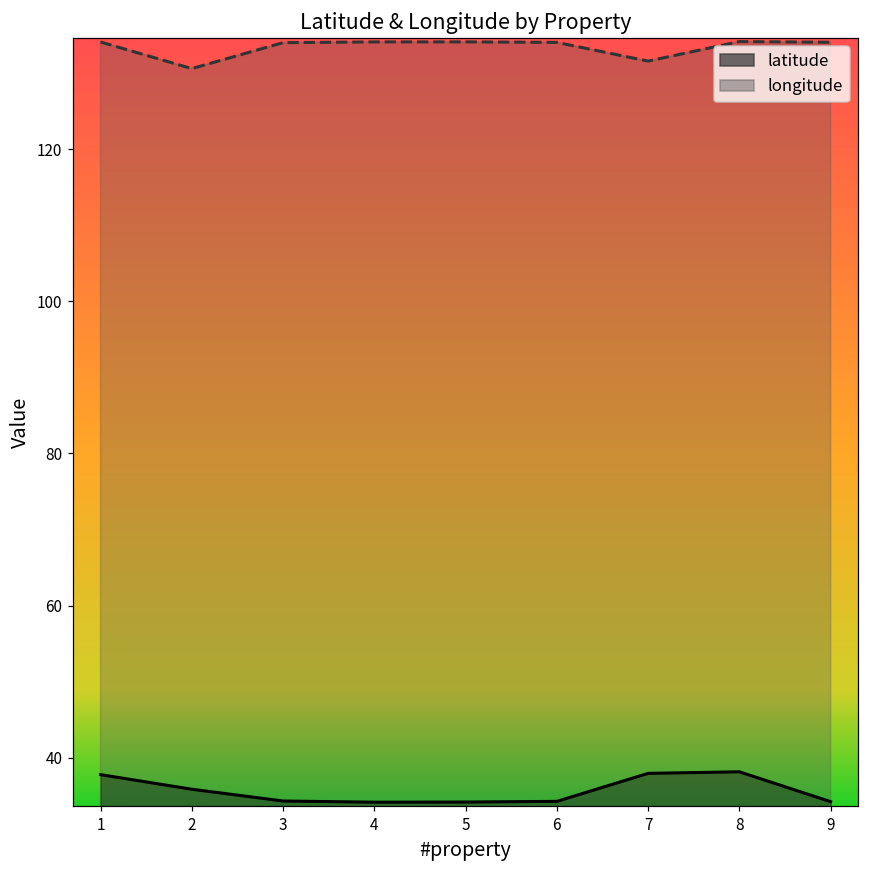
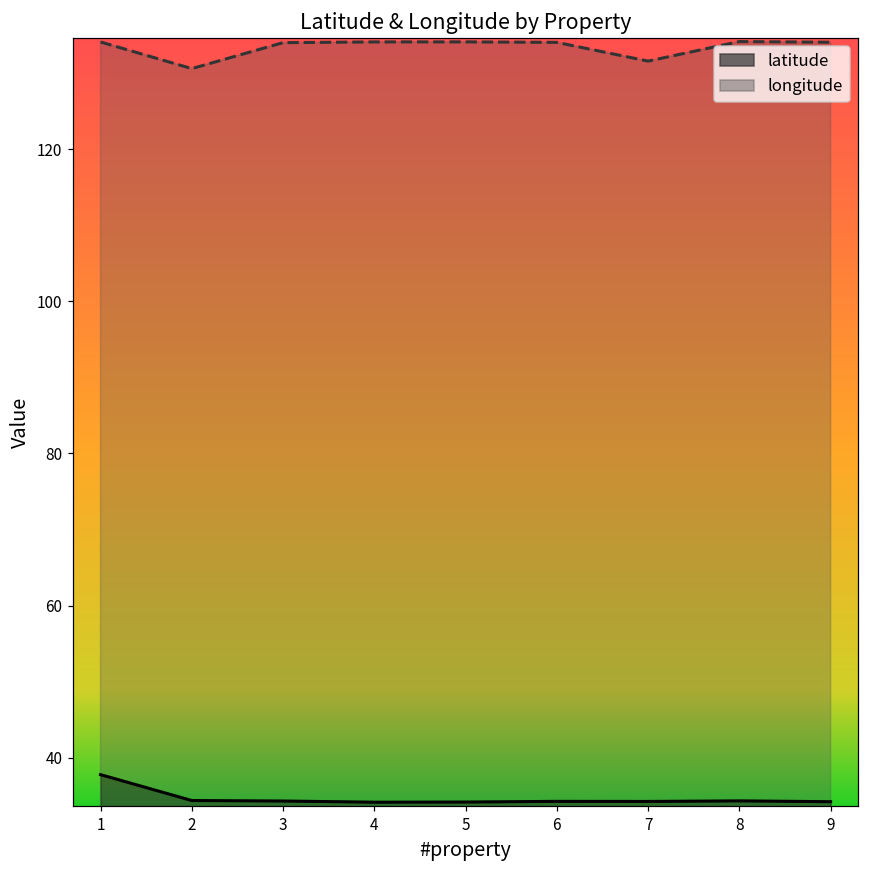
  {
    "latitude": {
      "1": 38,
-     "2": 36,
+     "2": 34,
      "3": 34,
      "4": 34,
      "5": 34,
      "6": 34,
-     "7": 38,
-     "8": 38,
+     "7": 34,
+     "8": 34,
      "9": 34
    },
    "longitude": {
      "1": 134,
      "2": 131,
      "3": 134,
      "4": 134,
      "5": 134,
      "6": 134,
      "7": 132,
      "8": 134,
      "9": 134
    }
  }
